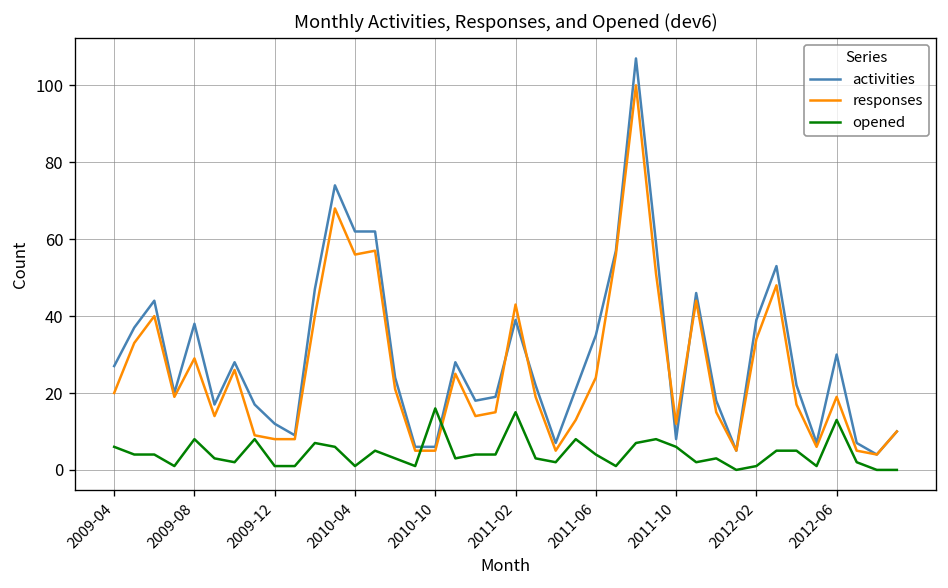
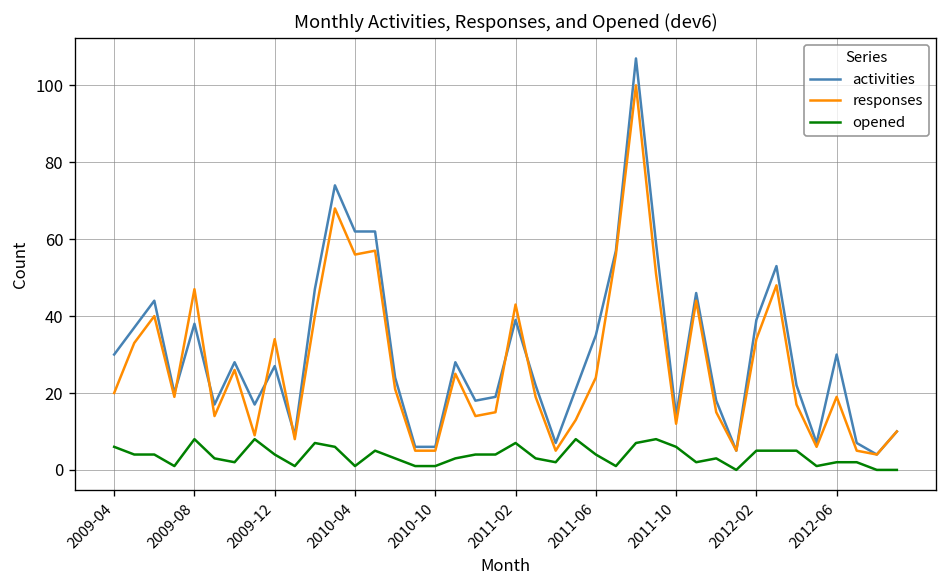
  {
    "activities": {
-     "2009-04": 27,
+     "2009-04": 30,
      "2009-08": 38,
-     "2009-12": 12,
+     "2009-12": 27,
      "2010-04": 62,
      "2010-10": 6,
      "2011-02": 39,
      "2011-06": 35,
-     "2011-10": 8,
+     "2011-10": 14,
      "2012-02": 39,
      "2012-06": 30
    },
    "responses": {
      "2009-04": 20,
-     "2009-08": 29,
-     "2009-12": 8,
+     "2009-08": 47,
+     "2009-12": 34,
      "2010-04": 56,
      "2010-10": 5,
      "2011-02": 43,
      "2011-06": 24,
      "2011-10": 12,
      "2012-02": 34,
      "2012-06": 19
    },
    "opened": {
      "2009-04": 6,
      "2009-08": 8,
-     "2009-12": 1,
+     "2009-12": 4,
      "2010-04": 1,
-     "2010-10": 16,
-     "2011-02": 15,
+     "2010-10": 1,
+     "2011-02": 7,
      "2011-06": 4,
      "2011-10": 6,
-     "2012-02": 1,
-     "2012-06": 13
+     "2012-02": 5,
+     "2012-06": 2
    }
  }
